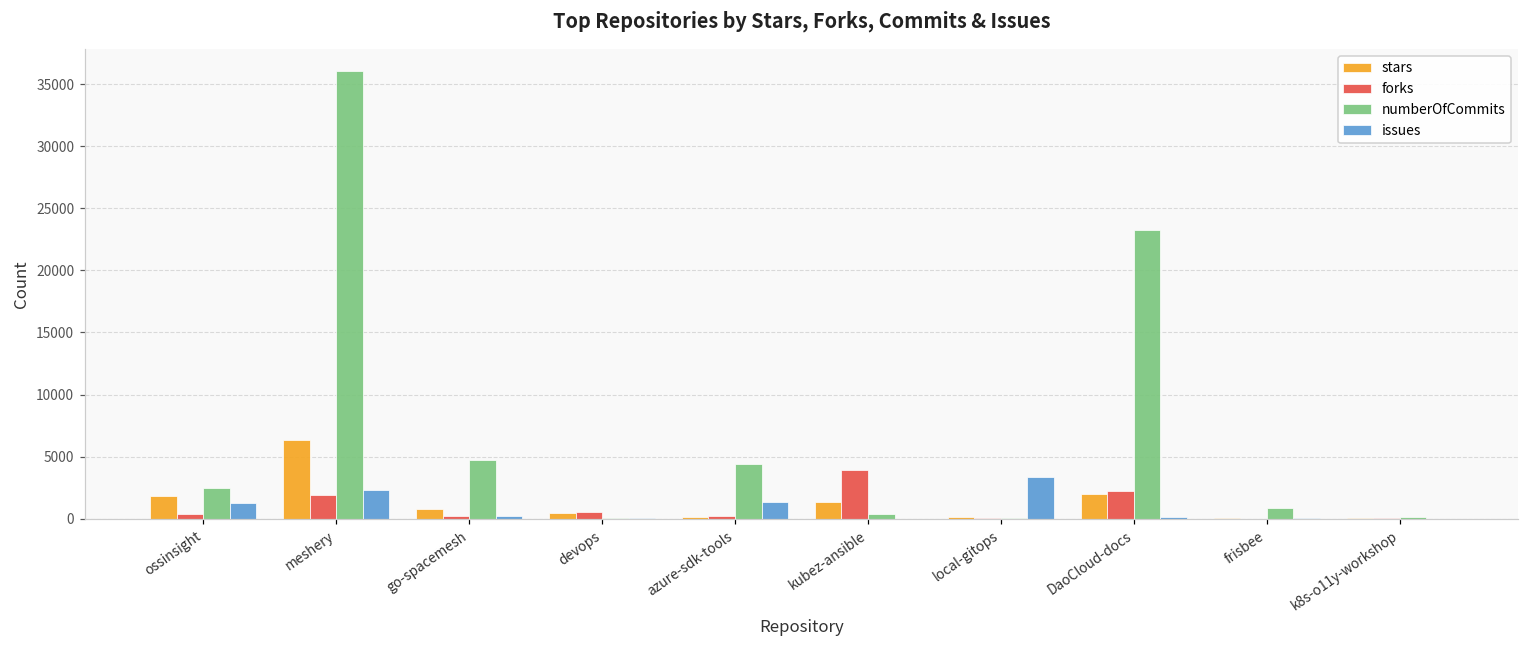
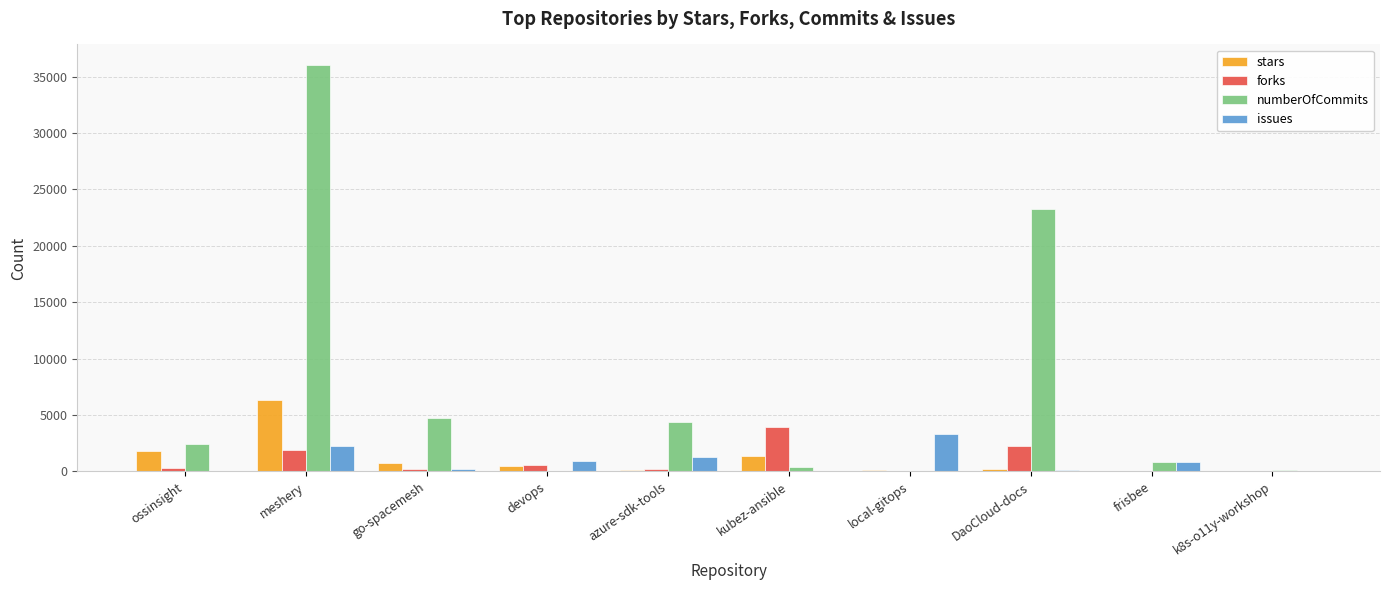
  {
    "stars": {
      "ossinsight": 1900,
      "meshery": 6400,
      "go-spacemesh": 800,
      "devops": 400,
      "kubez-ansible": 1400,
-     "DaoCloud-docs": 2000
+     "DaoCloud-docs": 200
    },
    "forks": {
      "ossinsight": 300,
      "meshery": 1900,
      "devops": 600,
      "kubez-ansible": 3900,
      "DaoCloud-docs": 2300
    },
    "numberOfCommits": {
      "ossinsight": 2400,
      "meshery": 36000,
      "go-spacemesh": 4800,
      "azure-sdk-tools": 4400,
      "kubez-ansible": 400,
      "DaoCloud-docs": 23300,
      "frisbee": 900
    },
    "issues": {
-     "ossinsight": 1300,
+     "ossinsight": 100,
      "meshery": 2300,
-     "devops": 0,
+     "devops": 900,
      "azure-sdk-tools": 1300,
      "local-gitops": 3300,
-     "frisbee": 0
+     "frisbee": 800
    }
  }
